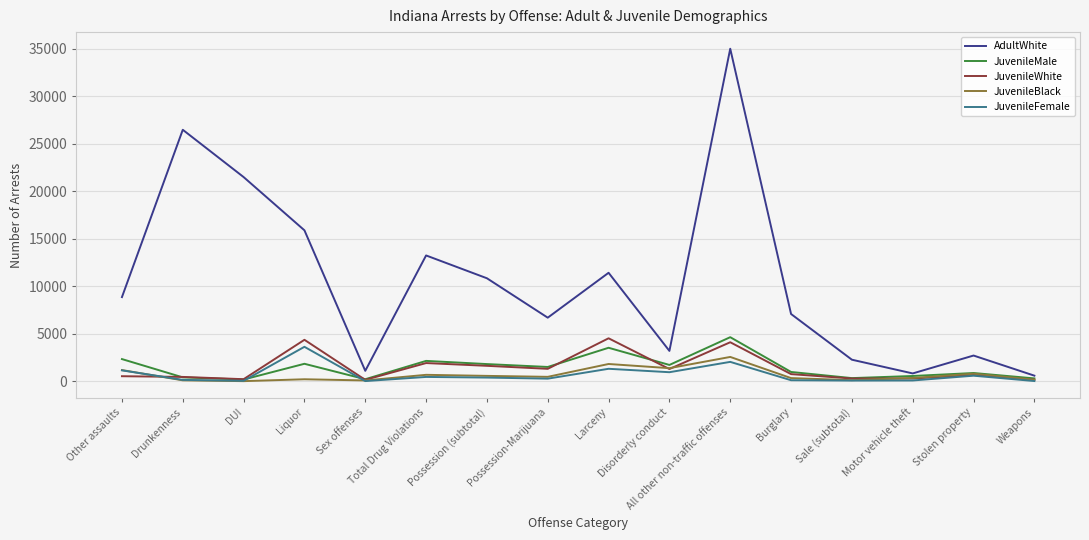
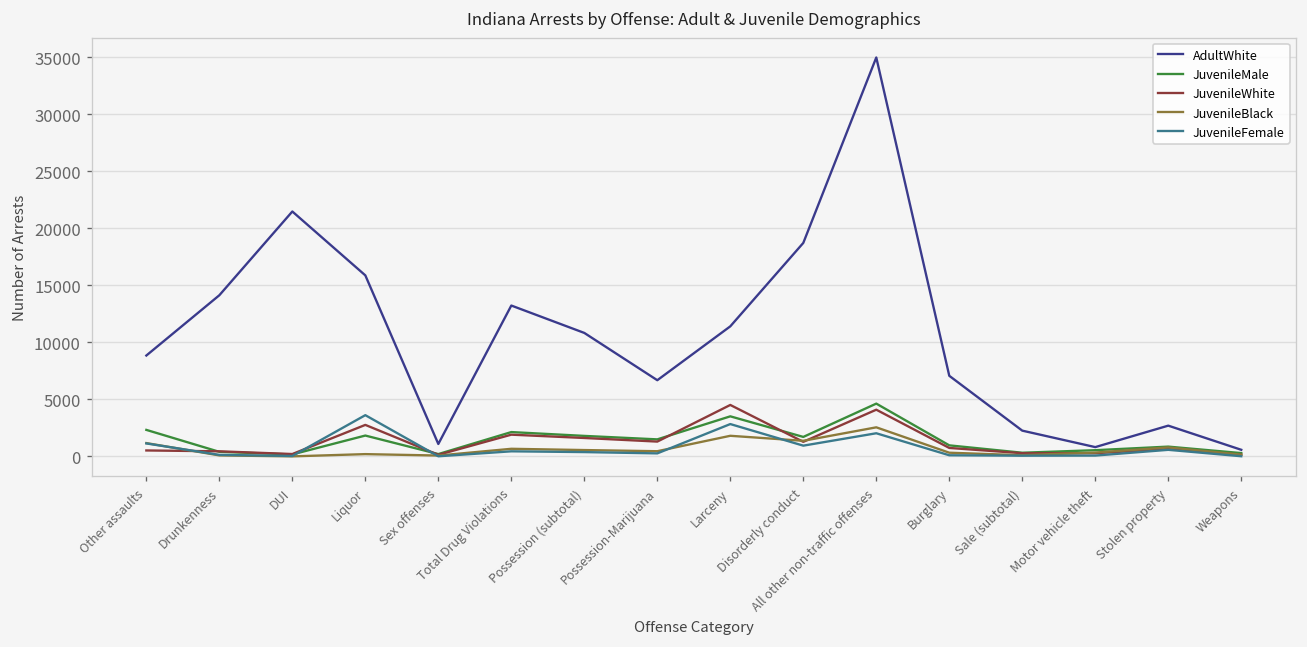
  {
    "AdultWhite": {
      "Other assaults": 9000,
-     "Drunkenness": 26000,
+     "Drunkenness": 14000,
      "DUI": 21000,
      "Liquor": 16000,
      "Sex offenses": 1000,
      "Total Drug Violations": 13000,
      "Possession (subtotal)": 11000,
      "Possession-Marijuana": 7000,
      "Larceny": 11000,
-     "Disorderly conduct": 3000,
+     "Disorderly conduct": 19000,
      "All other non-traffic offenses": 35000,
      "Burglary": 7000,
      "Sale (subtotal)": 2000,
      "Motor vehicle theft": 1000,
      "Stolen property": 3000,
      "Weapons": 1000
    },
    "JuvenileMale": {
      "Other assaults": 2000,
      "Liquor": 2000,
      "Larceny": 4000,
      "Disorderly conduct": 2000,
      "All other non-traffic offenses": 5000
    },
    "JuvenileWhite": {
      "Other assaults": 1000,
-     "Liquor": 4000,
+     "Liquor": 3000,
      "Larceny": 5000,
      "All other non-traffic offenses": 4000
    },
    "JuvenileBlack": {
      "Liquor": 0,
      "Larceny": 2000,
      "All other non-traffic offenses": 3000
    },
    "JuvenileFemale": {
      "Liquor": 4000,
-     "Larceny": 1000,
+     "Larceny": 3000,
      "Disorderly conduct": 1000,
      "All other non-traffic offenses": 2000
    }
  }
